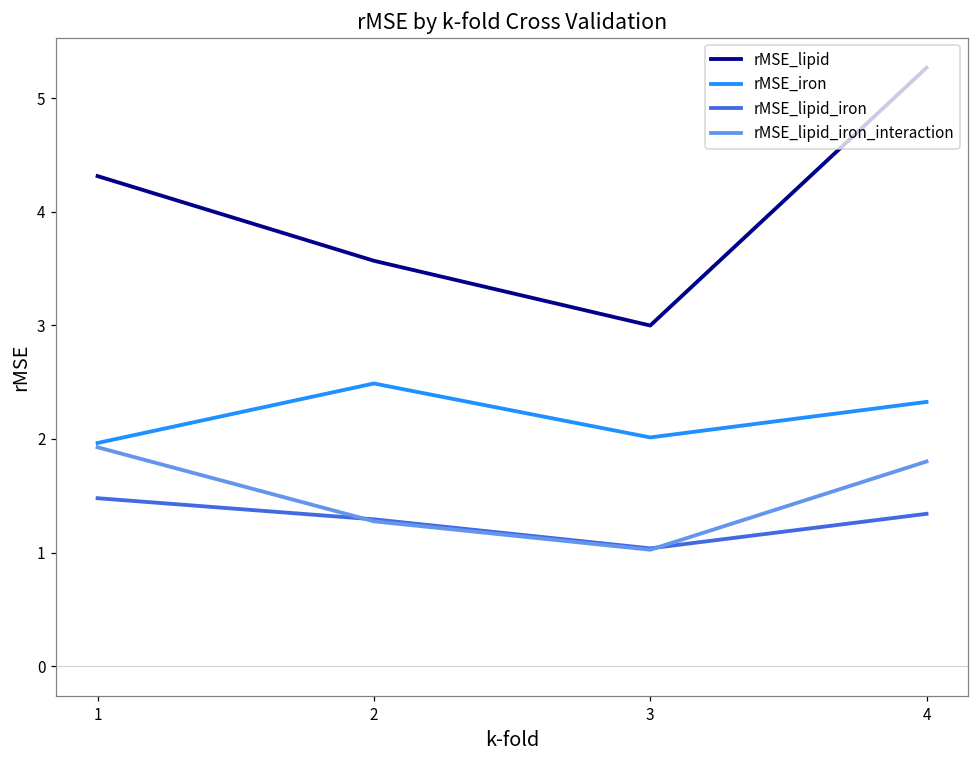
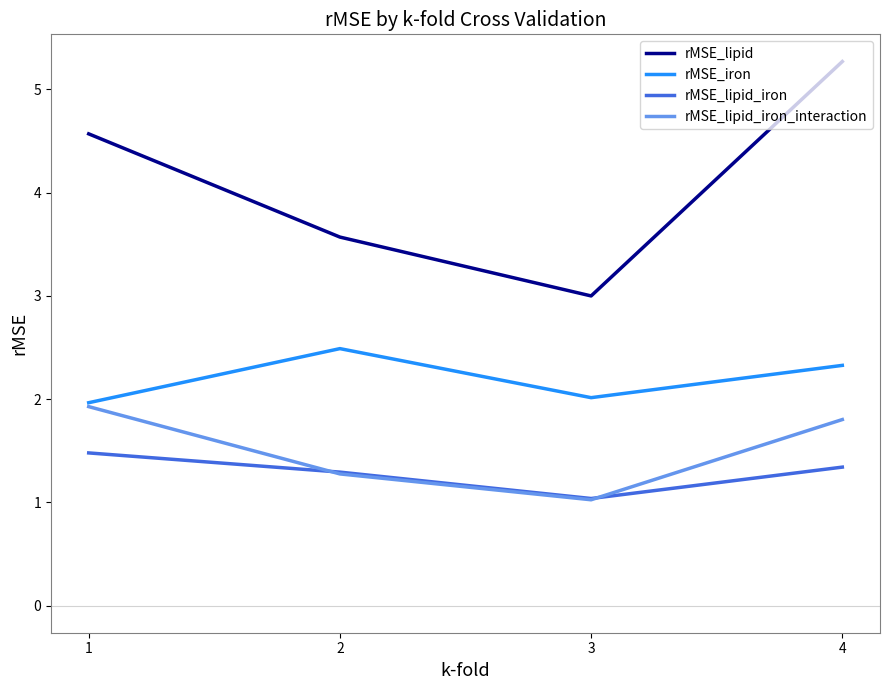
  {
    "rMSE_lipid": {
-     "1": 4.32,
+     "1": 4.57,
      "2": 3.57,
      "3": 3.00
    },
    "rMSE_iron": {
      "1": 1.96,
      "2": 2.49,
      "3": 2.01,
      "4": 2.33
    }
  }
